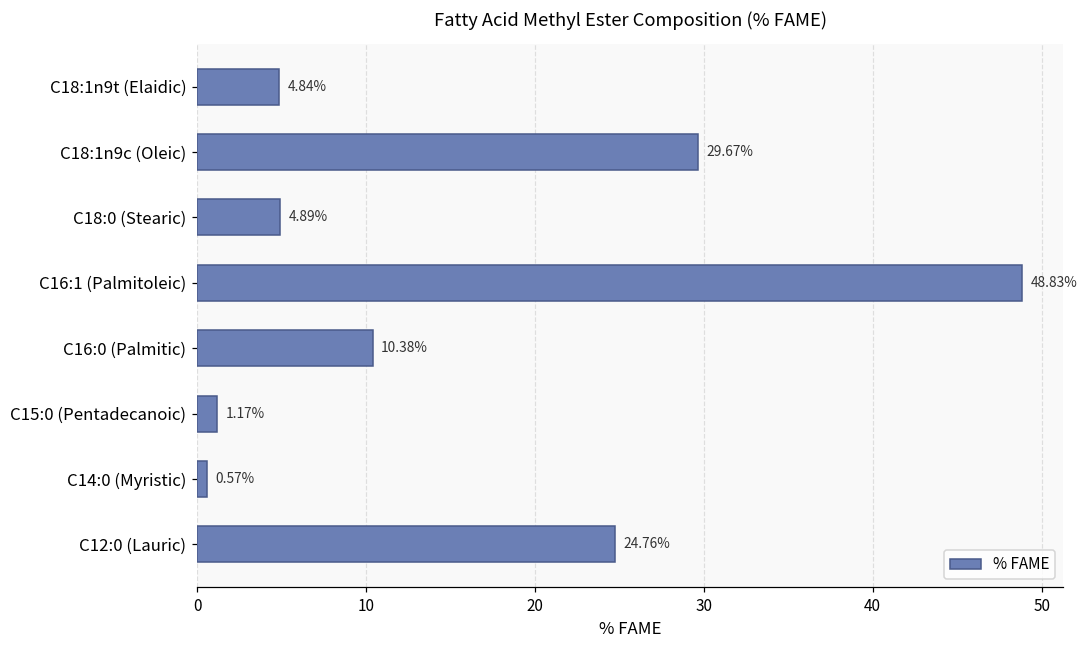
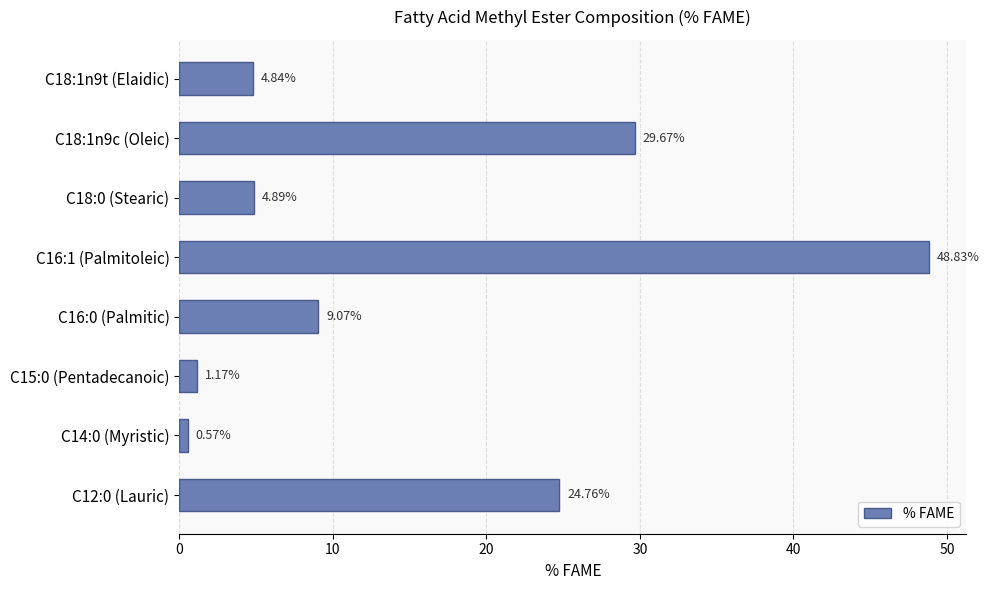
  {
    "C18:1n9t (Elaidic)": "4.84%",
    "C18:1n9c (Oleic)": "29.67%",
    "C18:0 (Stearic)": "4.89%",
    "C16:1 (Palmitoleic)": "48.83%",
-   "C16:0 (Palmitic)": "10.38%",
+   "C16:0 (Palmitic)": "9.07%",
    "C15:0 (Pentadecanoic)": "1.17%",
    "C14:0 (Myristic)": "0.57%",
    "C12:0 (Lauric)": "24.76%"
  }
